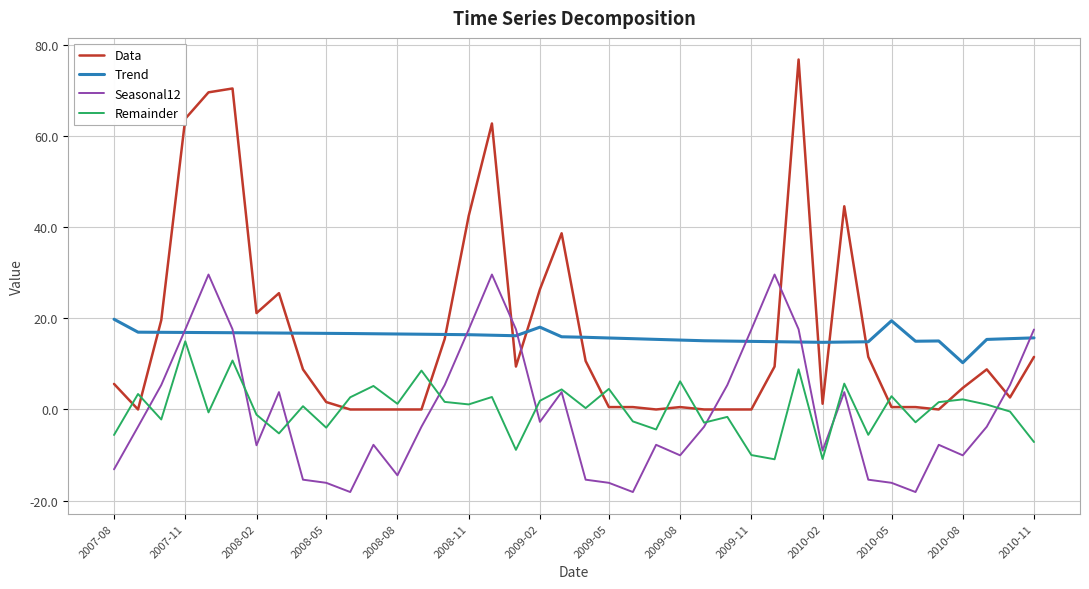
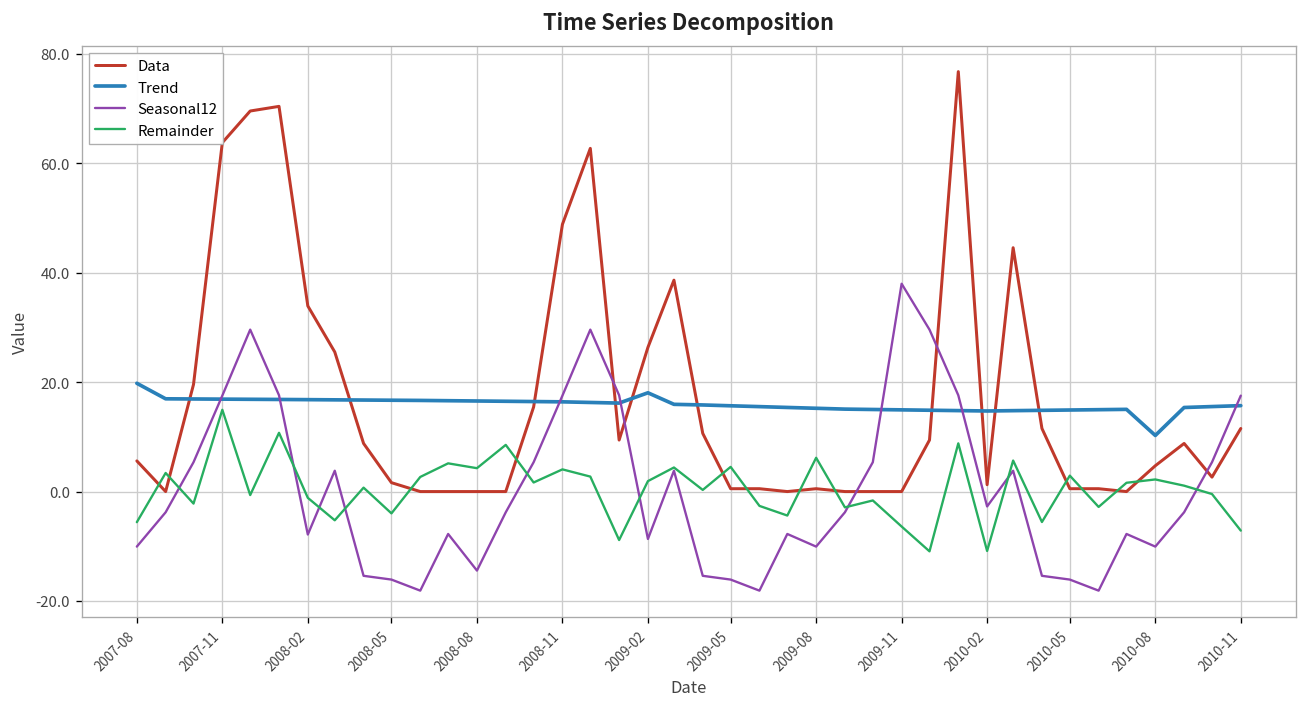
  {
    "Data": {
      "2007-08": 6,
-     "2008-02": 21,
+     "2008-02": 34,
      "2008-05": 2,
      "2008-08": 0,
-     "2008-11": 42,
+     "2008-11": 49,
      "2009-02": 26,
      "2009-05": 1,
      "2009-08": 1,
      "2009-11": 0,
      "2010-02": 1,
      "2010-05": 1,
      "2010-08": 5,
      "2010-11": 12
    },
    "Trend": {
      "2007-08": 20,
      "2007-11": 17,
      "2008-02": 17,
      "2008-05": 17,
      "2008-08": 17,
      "2008-11": 16,
      "2009-02": 18,
      "2009-05": 16,
      "2009-08": 15,
      "2009-11": 15,
      "2010-02": 15,
-     "2010-05": 19,
+     "2010-05": 15,
      "2010-08": 10,
      "2010-11": 16
    },
    "Seasonal12": {
-     "2007-08": -13,
+     "2007-08": -10,
      "2007-11": 18,
      "2008-02": -8,
      "2008-05": -16,
      "2008-08": -14,
      "2008-11": 18,
-     "2009-02": -3,
+     "2009-02": -9,
      "2009-05": -16,
      "2009-08": -10,
-     "2009-11": 18,
-     "2010-02": -9,
+     "2009-11": 38,
+     "2010-02": -3,
      "2010-05": -16,
      "2010-08": -10,
      "2010-11": 18
    },
    "Remainder": {
      "2007-08": -6,
      "2007-11": 15,
      "2008-02": -1,
      "2008-05": -4,
-     "2008-08": 1,
-     "2008-11": 1,
+     "2008-08": 4,
+     "2008-11": 4,
      "2009-02": 2,
      "2009-05": 5,
      "2009-08": 6,
-     "2009-11": -10,
+     "2009-11": -6,
      "2010-02": -11,
      "2010-05": 3,
      "2010-08": 2,
      "2010-11": -7
    }
  }
